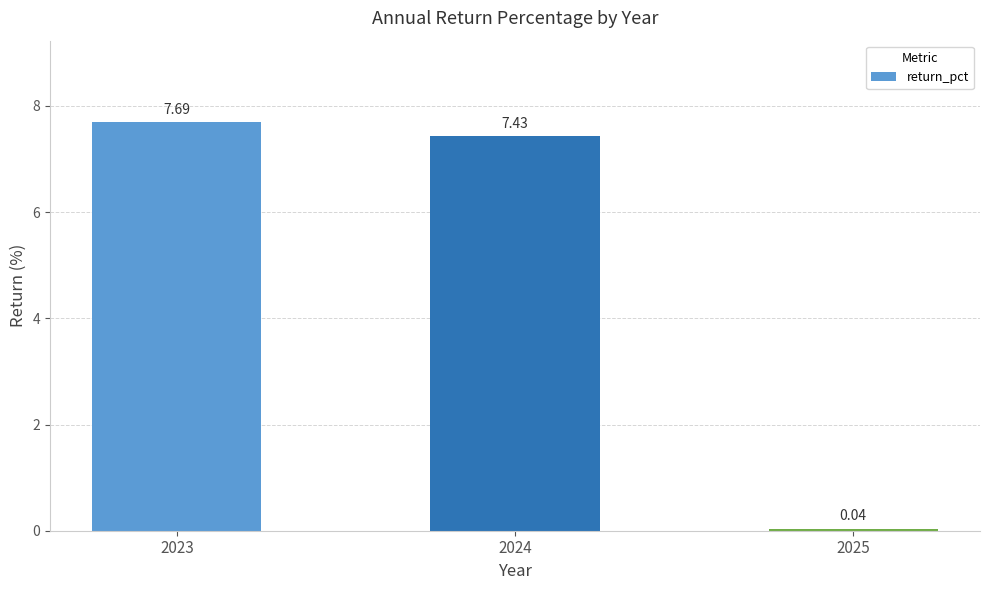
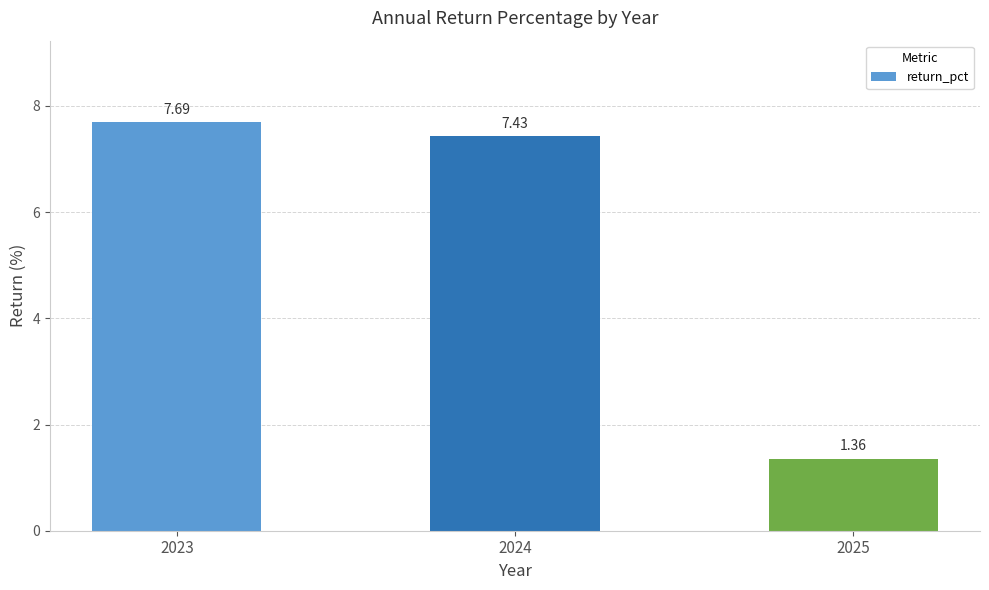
  {
    "2023": 7.69,
    "2024": 7.43,
-   "2025": 0.04
+   "2025": 1.36
  }
